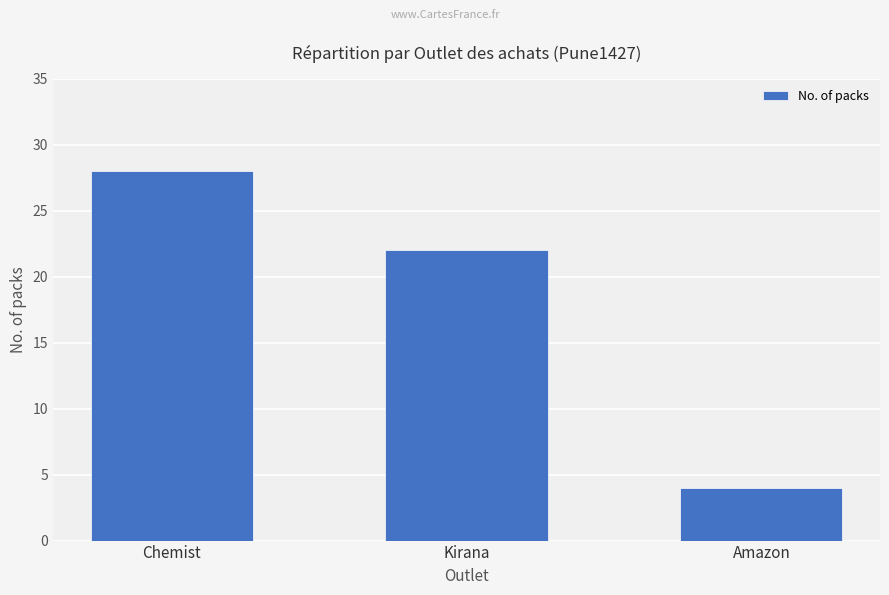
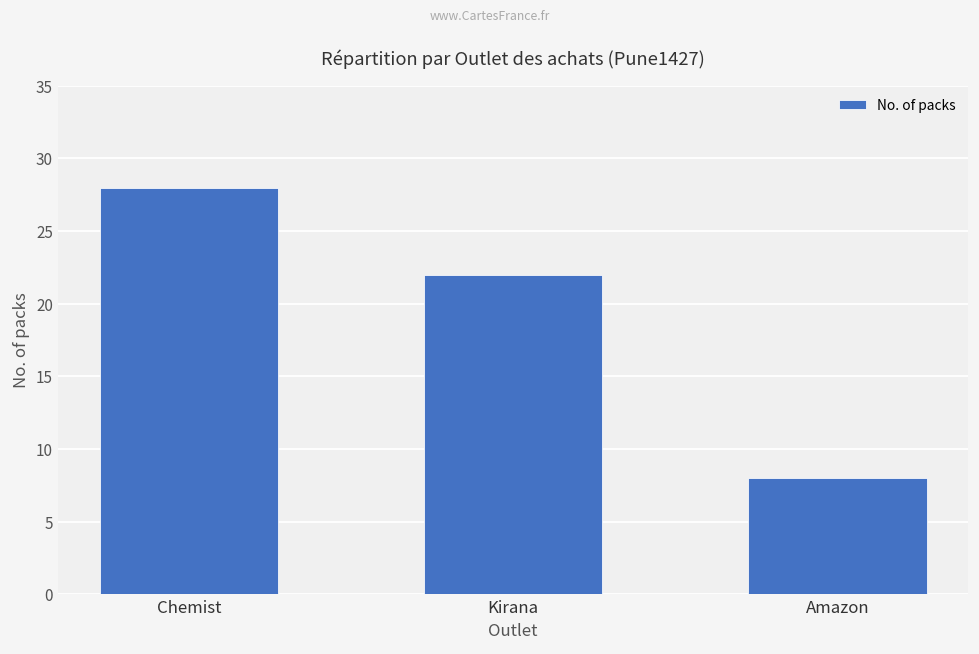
  {
    "Chemist": 28,
    "Kirana": 22,
-   "Amazon": 4
+   "Amazon": 8
  }
